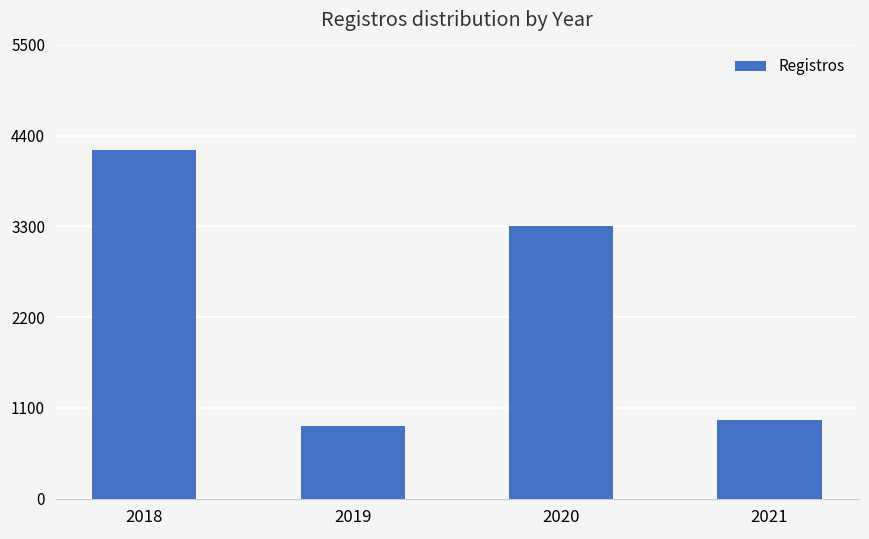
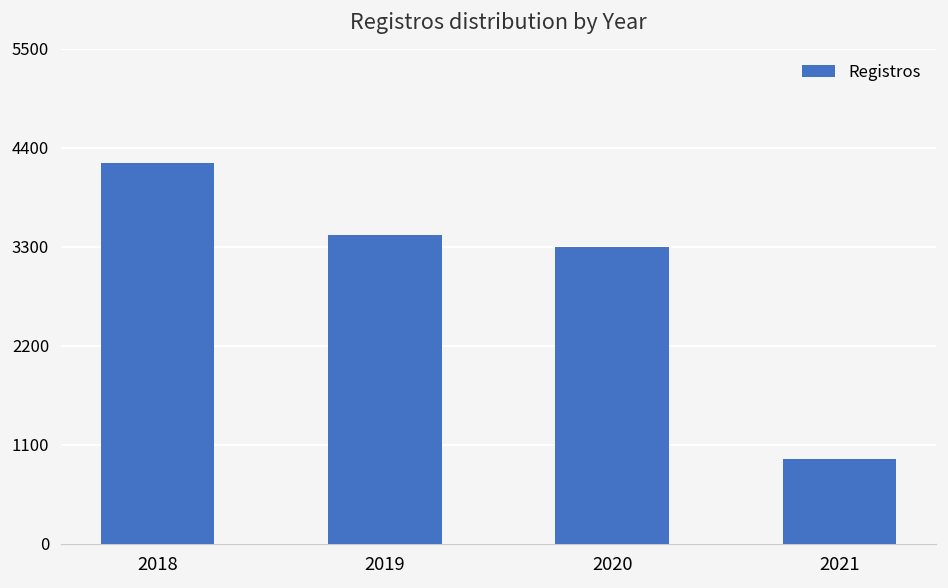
  {
    "2018": 4200,
-   "2019": 900,
+   "2019": 3400,
    "2020": 3300,
    "2021": 900
  }
